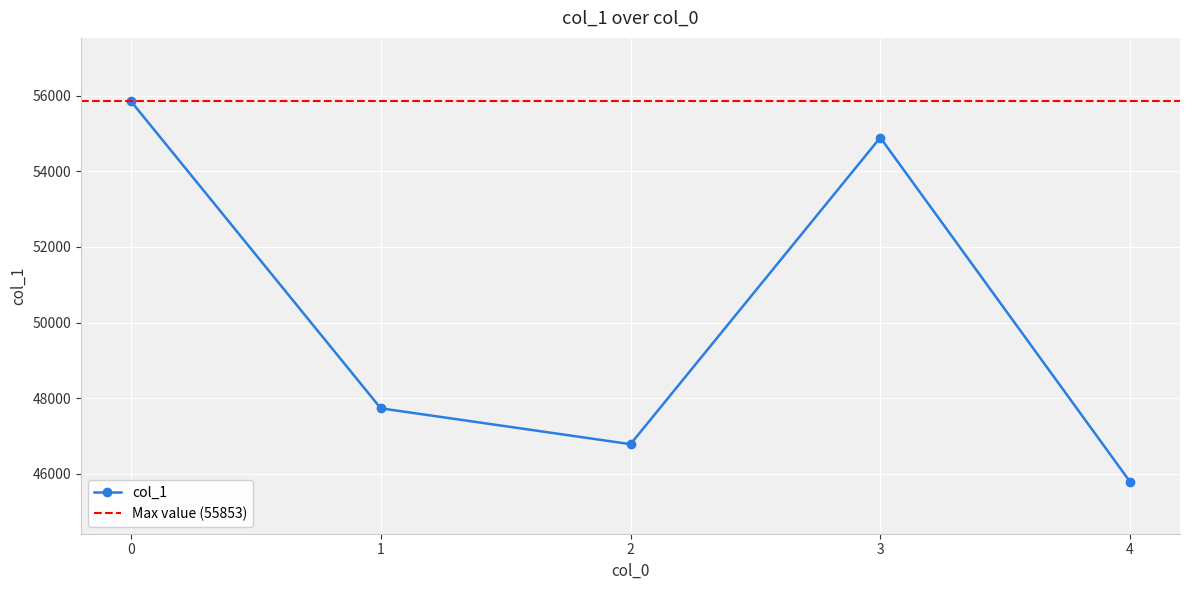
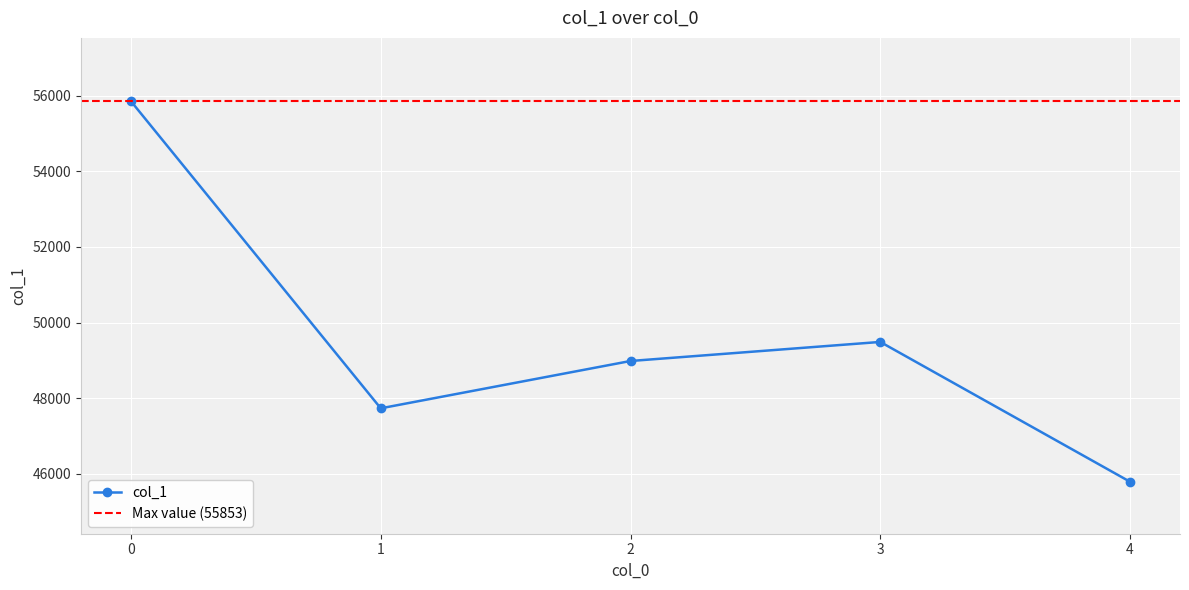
  {
    "0": 55900,
    "1": 47700,
-   "2": 46800,
-   "3": 54900,
+   "2": 49000,
+   "3": 49500,
    "4": 45800
  }
